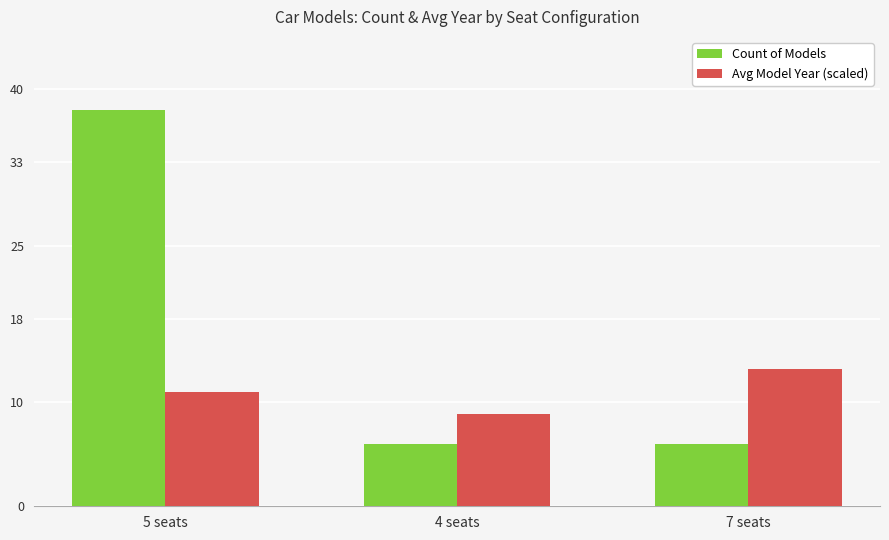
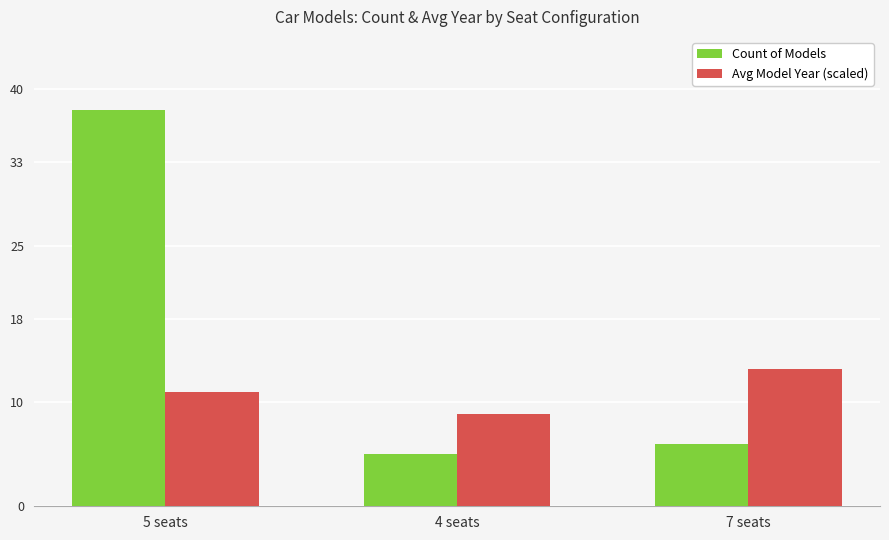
  {
    "Count of Models": {
      "5 seats": 38,
-     "4 seats": 6,
+     "4 seats": 5,
      "7 seats": 6
    },
    "Avg Model Year (scaled)": {
      "5 seats": 11,
      "4 seats": 9,
      "7 seats": 13
    }
  }
